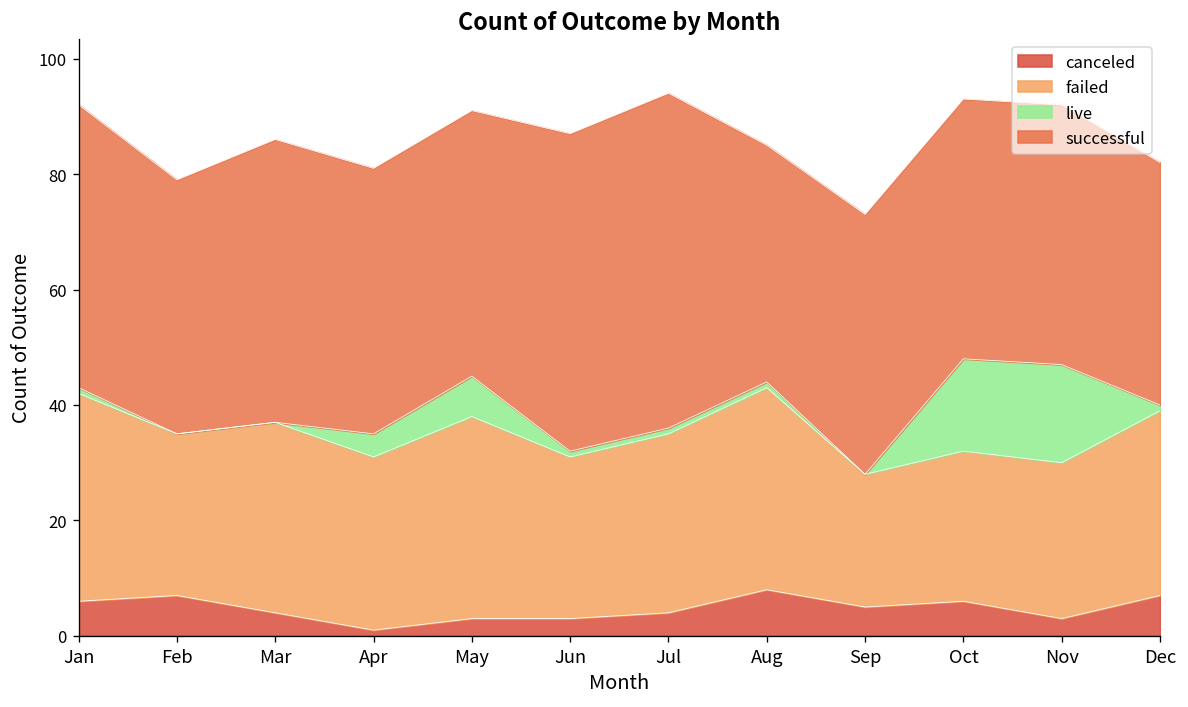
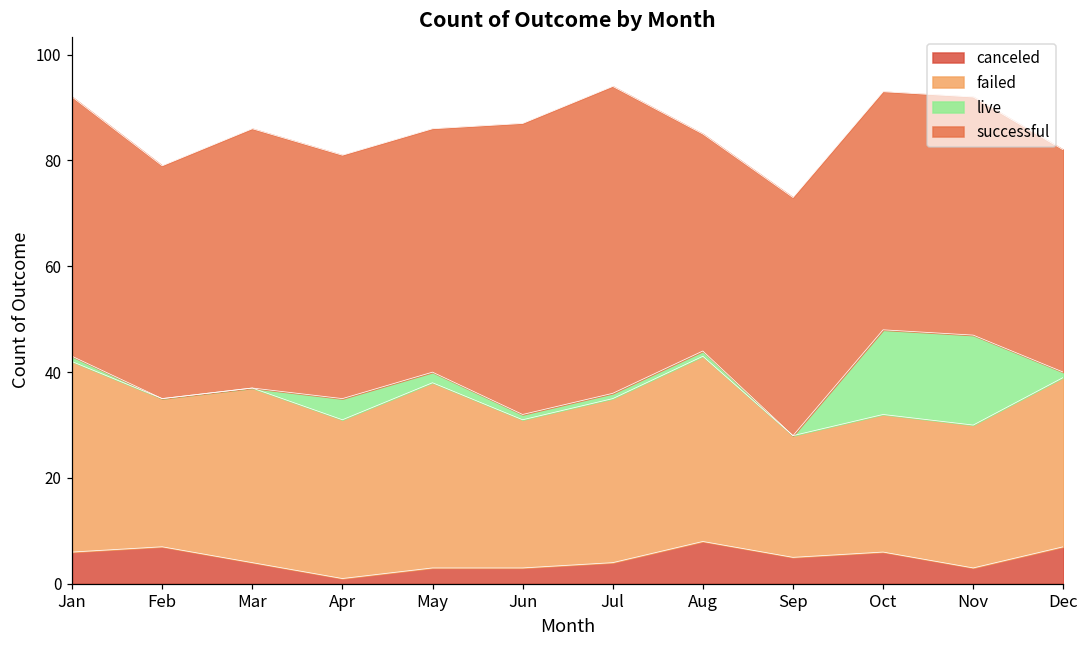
  {
    "live": {
      "Jan": 1,
      "Apr": 4,
-     "May": 7,
+     "May": 2,
      "Jun": 1,
      "Jul": 1,
      "Aug": 1,
      "Oct": 16,
      "Nov": 17,
      "Dec": 1
    }
  }
